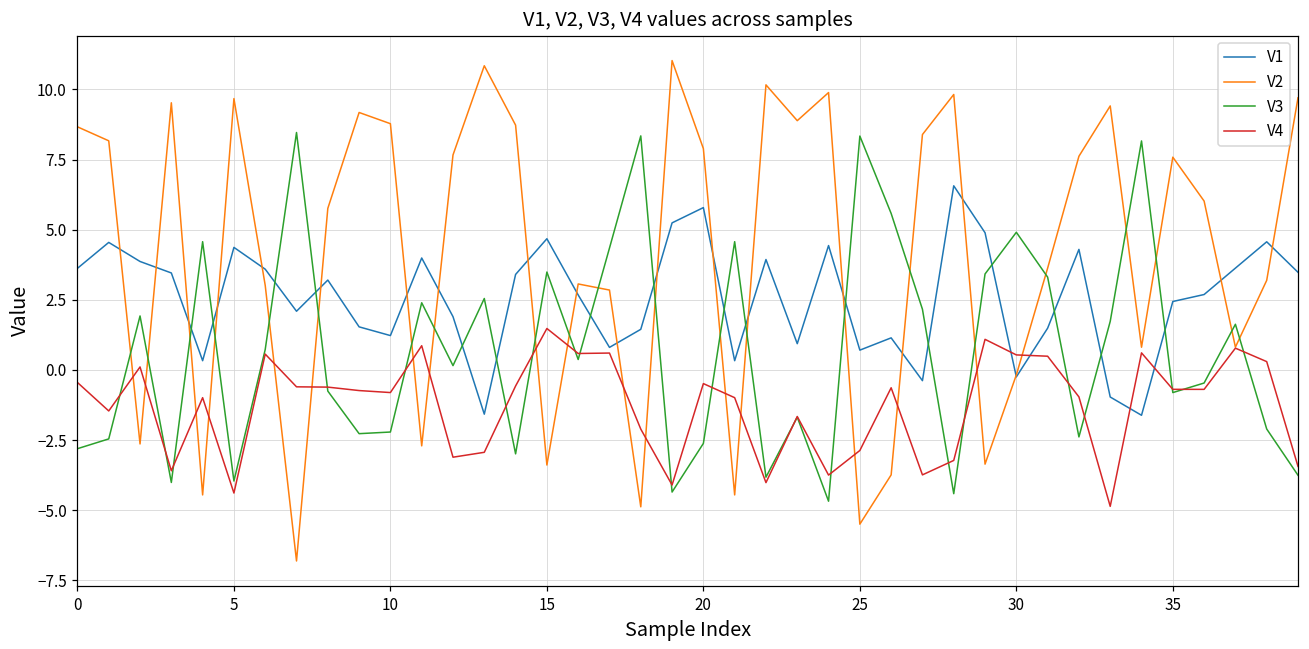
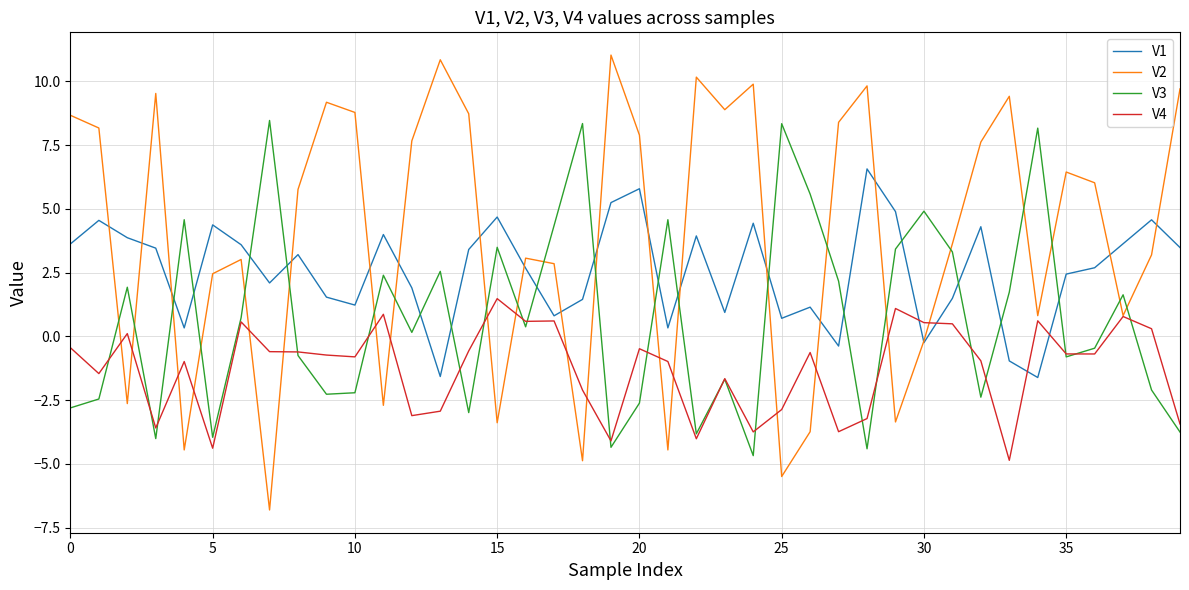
  {
    "V1": {
      "0": 3.6,
      "5": 4.4,
      "10": 1.2,
      "15": 4.7,
      "20": 5.8,
      "25": 0.7,
      "35": 2.4
    },
    "V2": {
      "0": 8.7,
-     "5": 9.7,
+     "5": 2.5,
      "10": 8.8,
      "15": -3.4,
      "20": 7.9,
      "25": -5.5,
-     "35": 7.6
+     "35": 6.4
    },
    "V3": {
      "0": -2.8,
      "5": -4.0,
      "10": -2.2,
      "15": 3.5,
      "20": -2.6,
      "25": 8.3,
      "30": 4.9,
      "35": -0.8
    },
    "V4": {
      "0": -0.4,
      "5": -4.4,
      "10": -0.8,
      "15": 1.5,
      "20": -0.5,
      "25": -2.9,
      "30": 0.5,
      "35": -0.7
    }
  }
